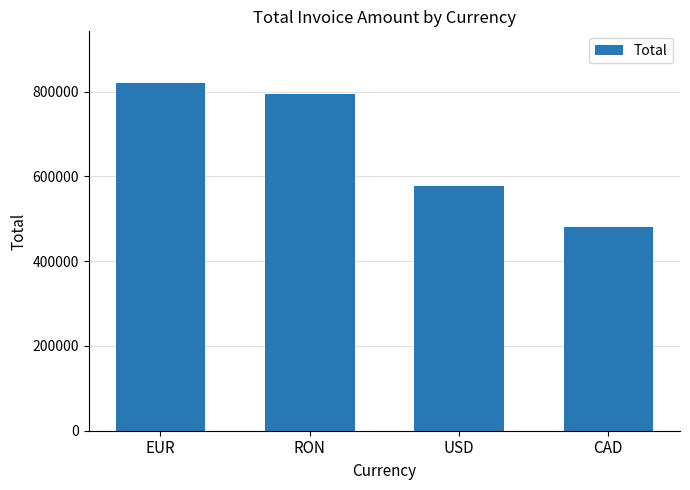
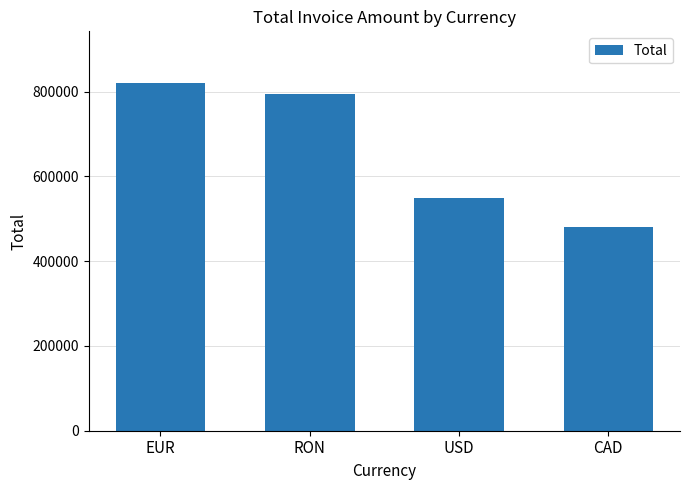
  {
    "EUR": 820000,
    "RON": 790000,
-   "USD": 580000,
+   "USD": 550000,
    "CAD": 480000
  }
